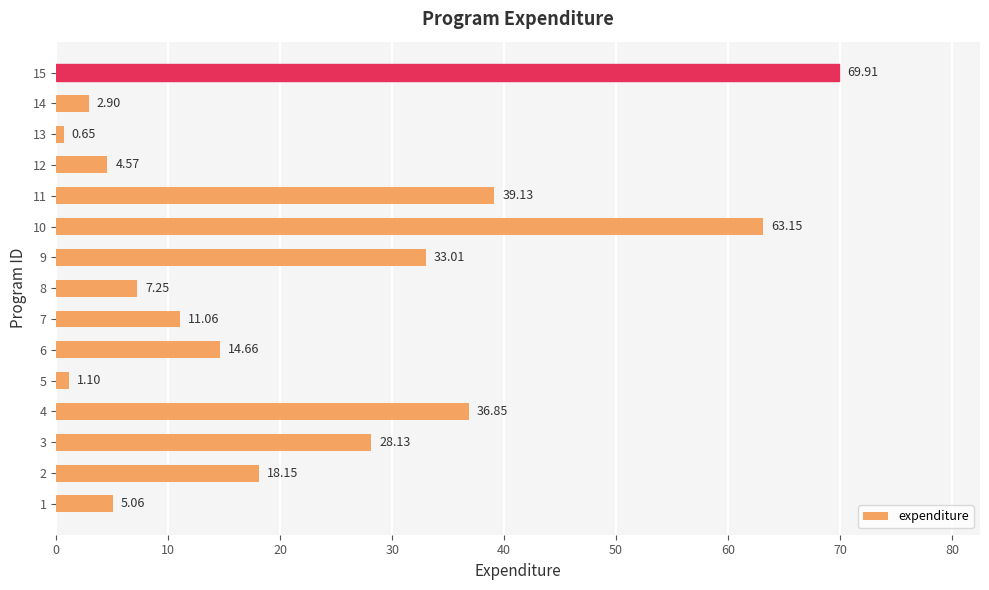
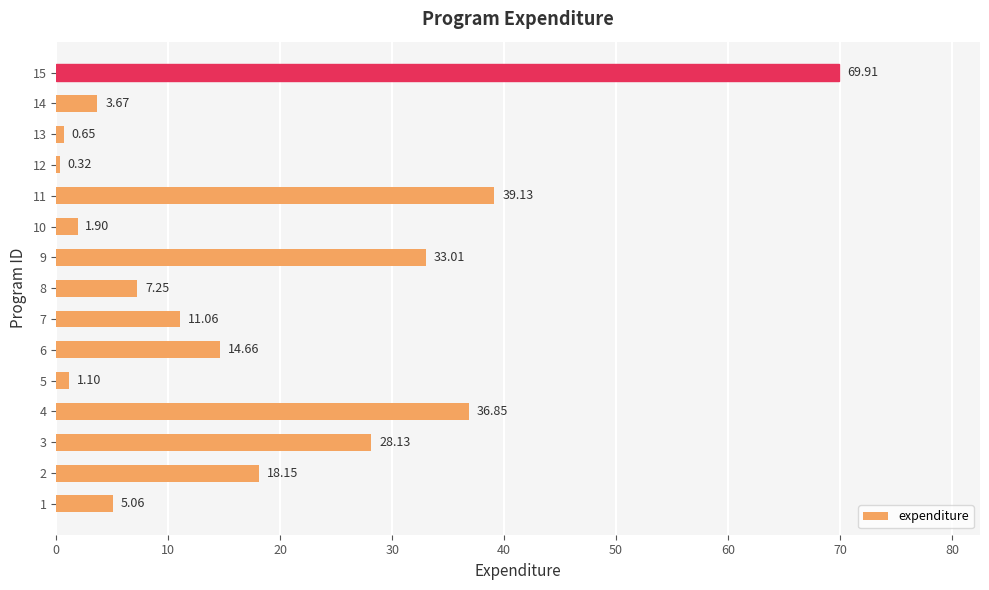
  {
    "15": 69.91,
-   "14": 2.90,
+   "14": 3.67,
    "13": 0.65,
-   "12": 4.57,
+   "12": 0.32,
    "11": 39.13,
-   "10": 63.15,
+   "10": 1.90,
    "9": 33.01,
    "8": 7.25,
    "7": 11.06,
    "6": 14.66,
    "5": 1.10,
    "4": 36.85,
    "3": 28.13,
    "2": 18.15,
    "1": 5.06
  }
